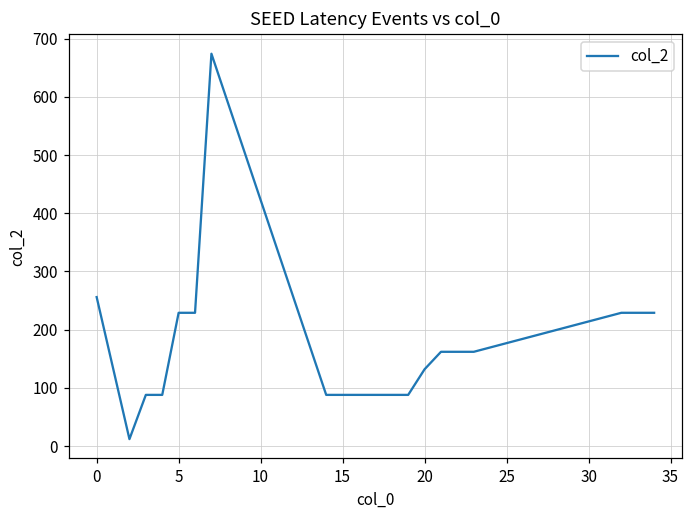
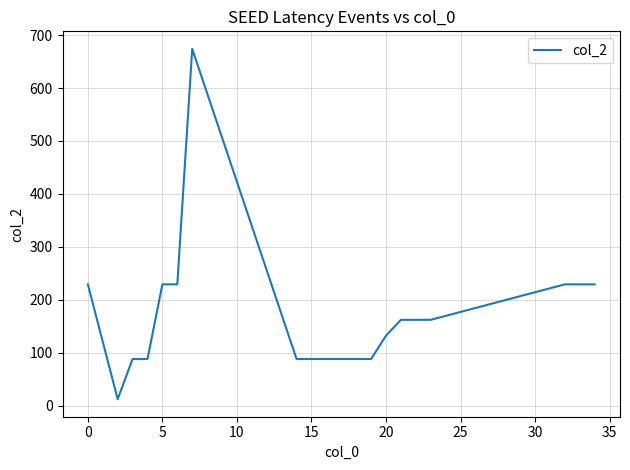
  {
-   "0": 260,
+   "0": 230,
    "5": 230,
    "15": 90,
    "20": 130
  }
